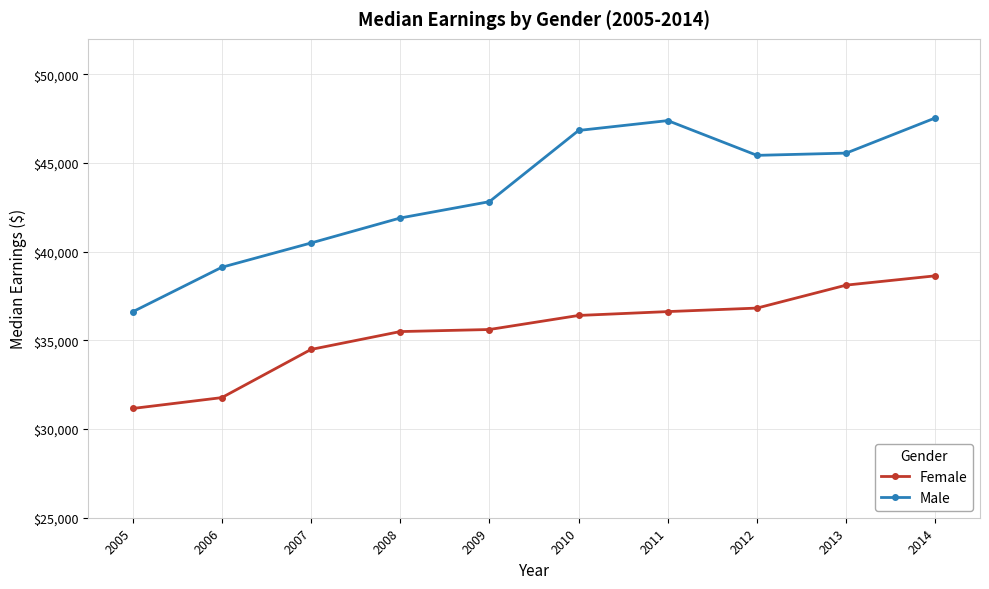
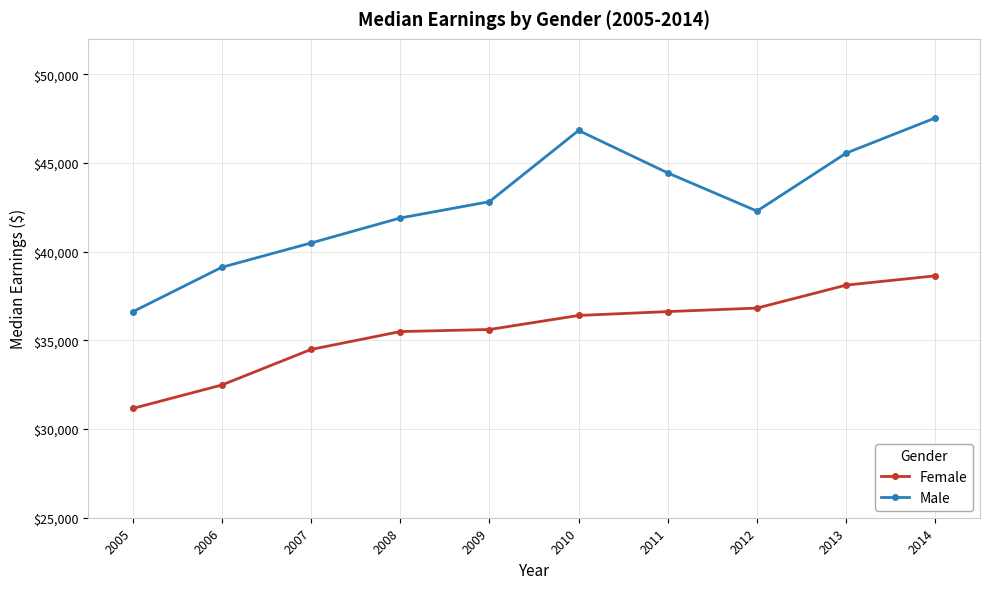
  {
    "Female": {
      "2005": "$31,200",
-     "2006": "$31,800",
+     "2006": "$32,500",
      "2007": "$34,500",
      "2008": "$35,500",
      "2009": "$35,600",
      "2010": "$36,400",
      "2011": "$36,600",
      "2012": "$36,800",
      "2013": "$38,100",
      "2014": "$38,600"
    },
    "Male": {
      "2005": "$36,600",
      "2006": "$39,100",
      "2007": "$40,500",
      "2008": "$41,900",
      "2009": "$42,800",
      "2010": "$46,800",
-     "2011": "$47,400",
-     "2012": "$45,400",
+     "2011": "$44,400",
+     "2012": "$42,300",
      "2013": "$45,600",
      "2014": "$47,500"
    }
  }
